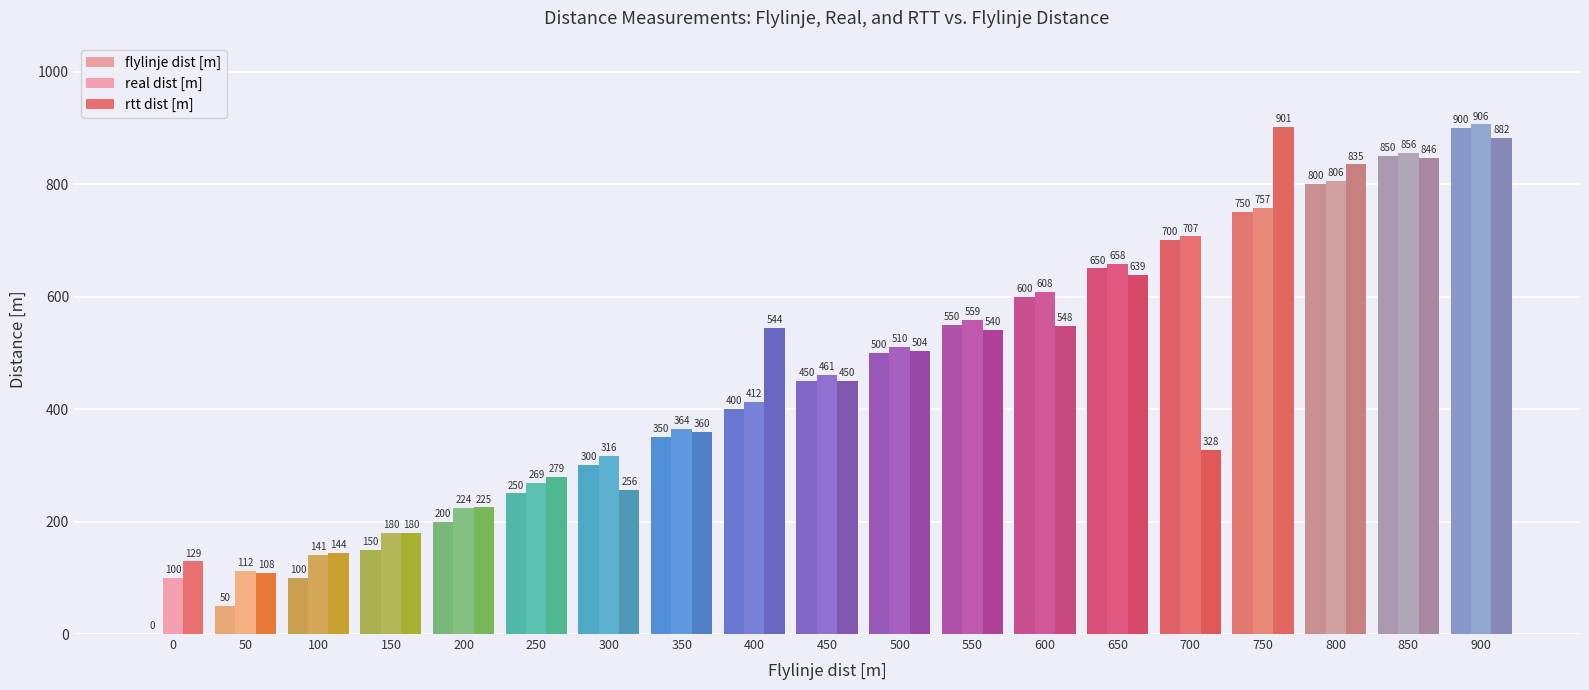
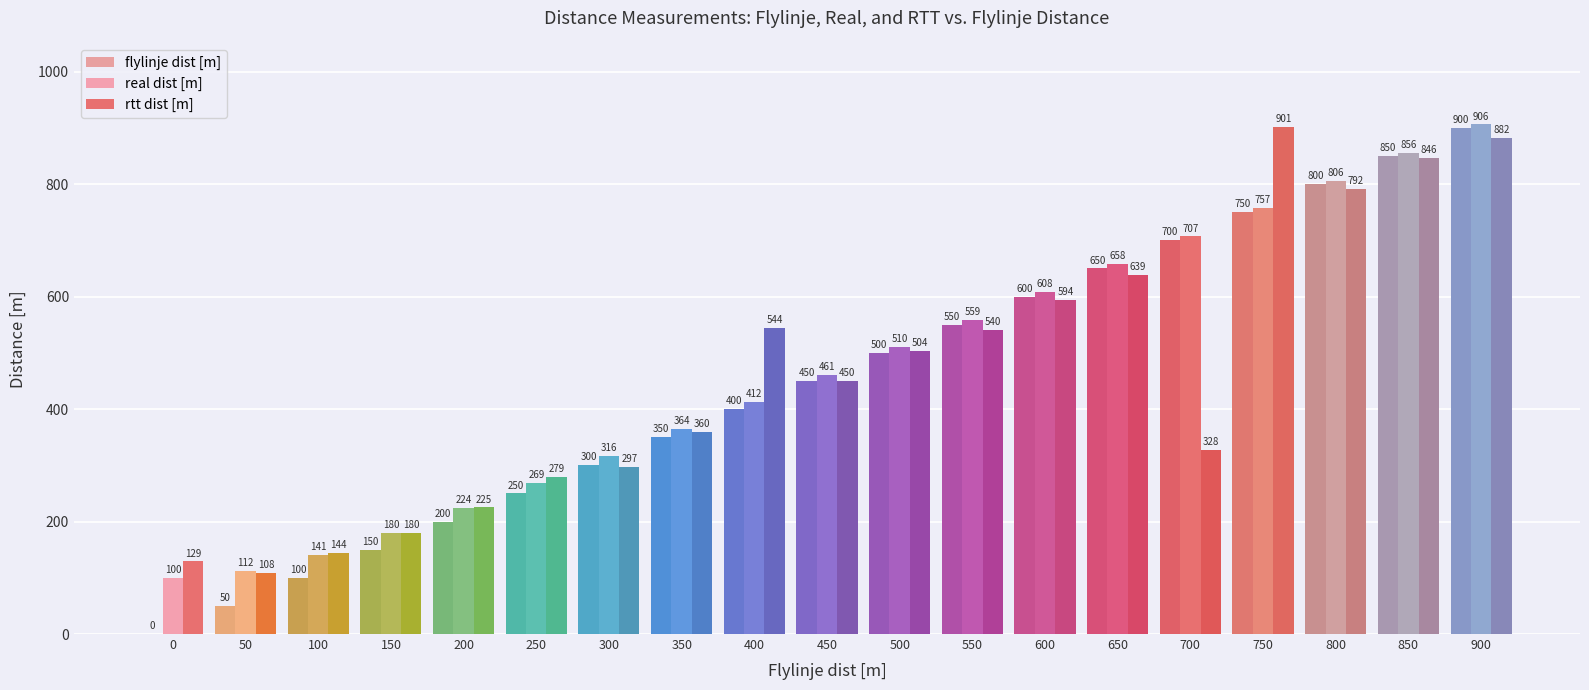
  {
    "rtt dist [m]": {
      "0": 129,
      "50": 108,
      "100": 144,
      "150": 180,
      "200": 225,
      "250": 279,
-     "300": 256,
+     "300": 297,
      "350": 360,
      "400": 544,
      "450": 450,
      "500": 504,
      "550": 540,
-     "600": 548,
+     "600": 594,
      "650": 639,
      "700": 328,
      "750": 901,
-     "800": 835,
+     "800": 792,
      "850": 846,
      "900": 882
    }
  }
